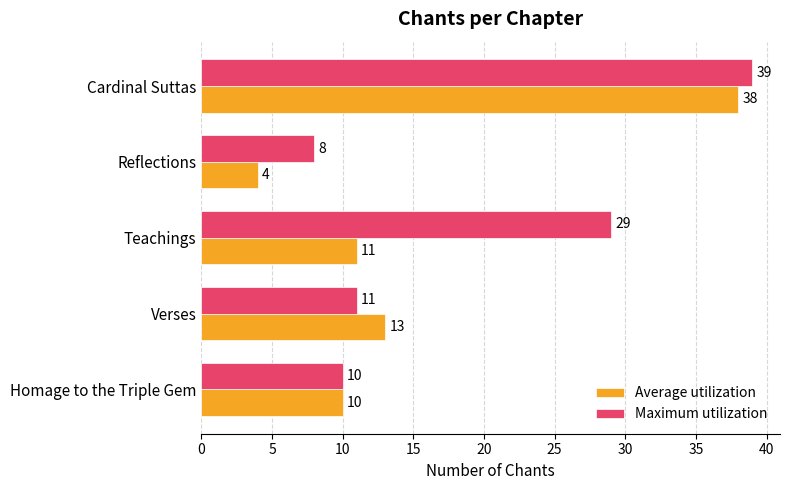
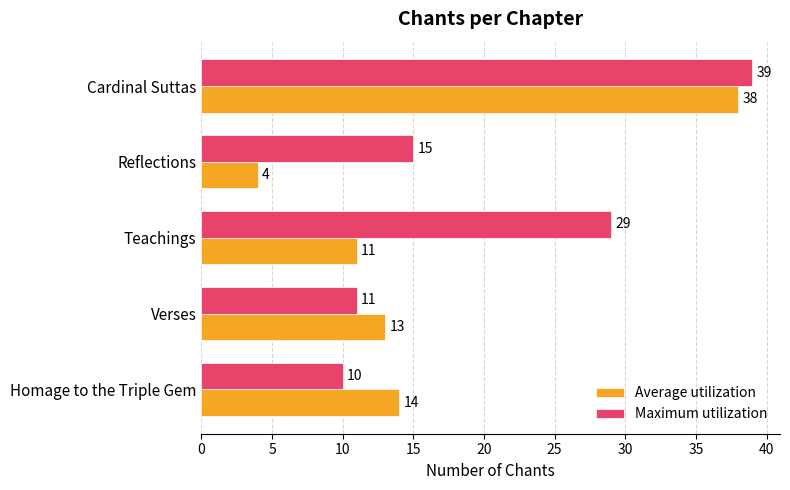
  {
    "Average utilization": {
      "Cardinal Suttas": 38,
      "Reflections": 4,
      "Teachings": 11,
      "Verses": 13,
-     "Homage to the Triple Gem": 10
+     "Homage to the Triple Gem": 14
    },
    "Maximum utilization": {
      "Cardinal Suttas": 39,
-     "Reflections": 8,
+     "Reflections": 15,
      "Teachings": 29,
      "Verses": 11,
      "Homage to the Triple Gem": 10
    }
  }
